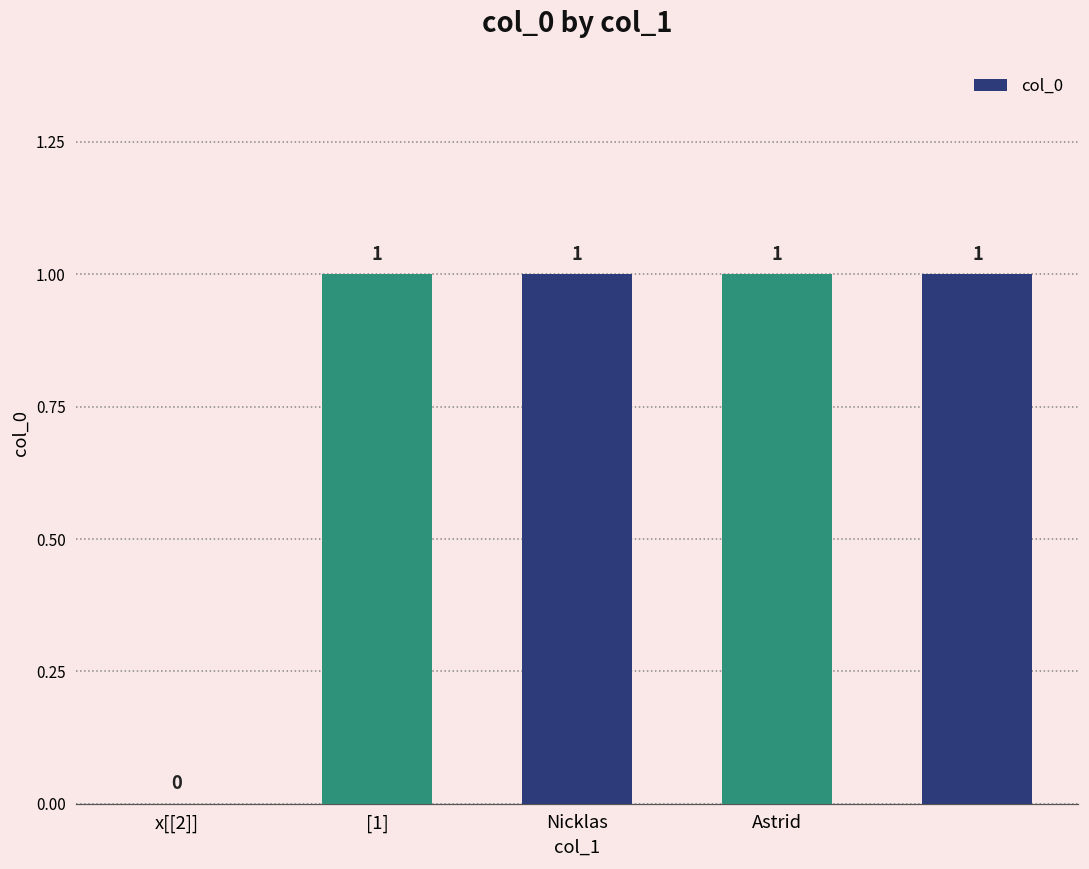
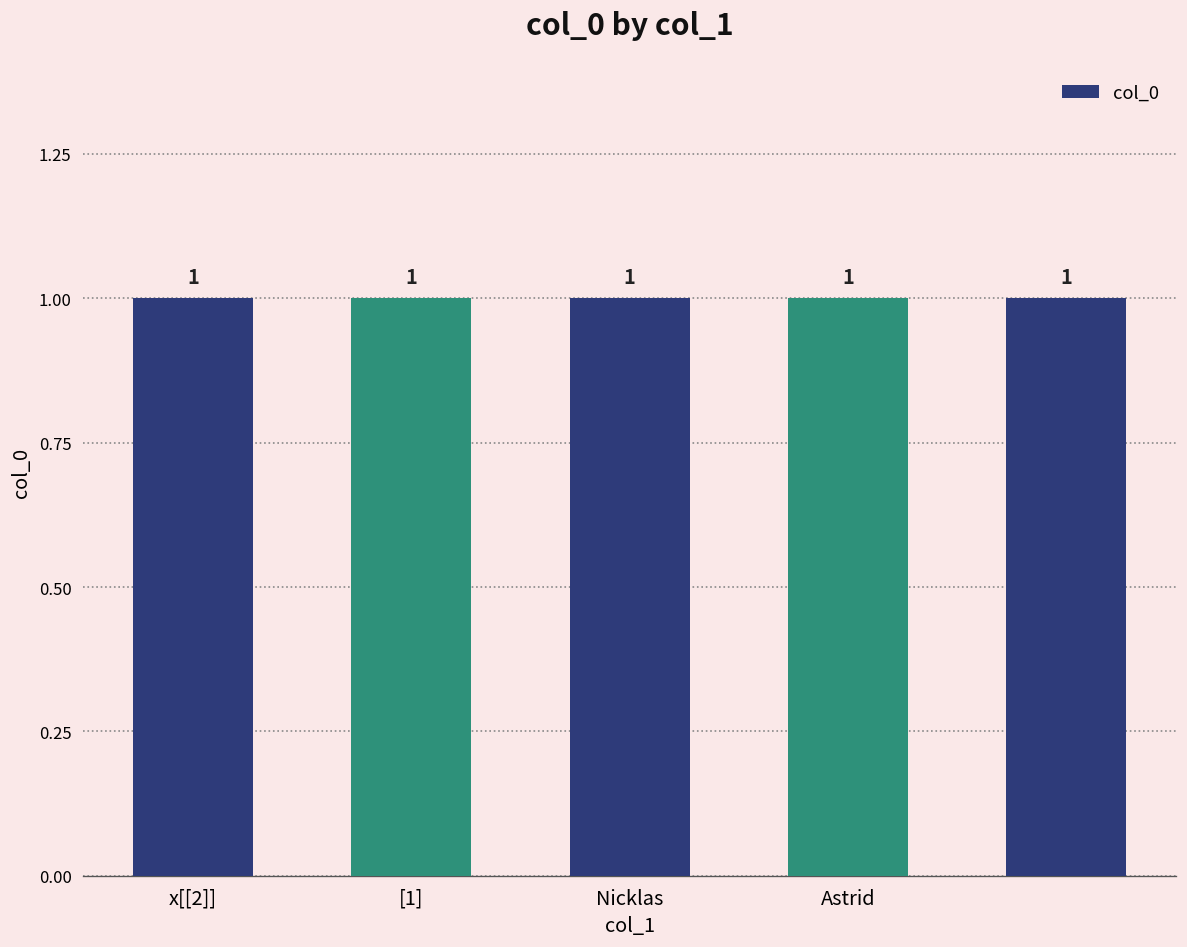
  {
-   "x[[2]]": 0,
+   "x[[2]]": 1,
    "[1]": 1,
    "Nicklas": 1,
    "Astrid": 1
  }
